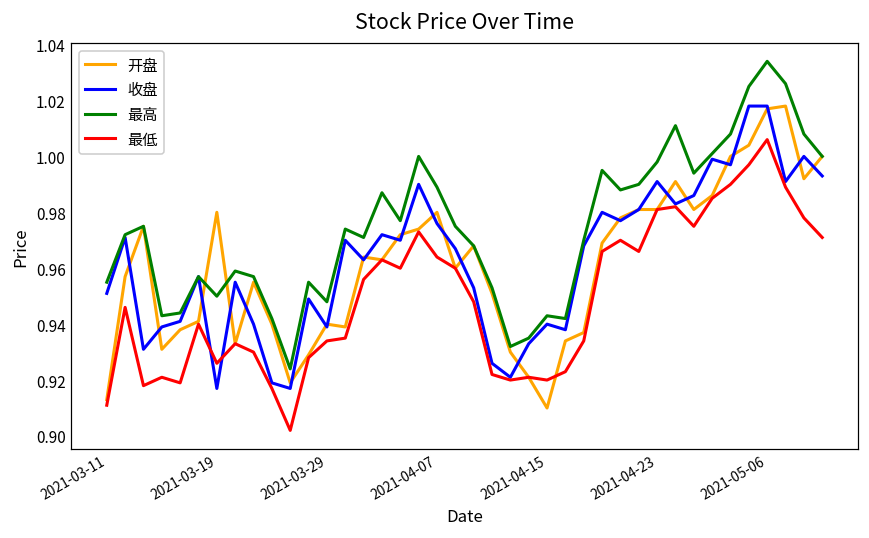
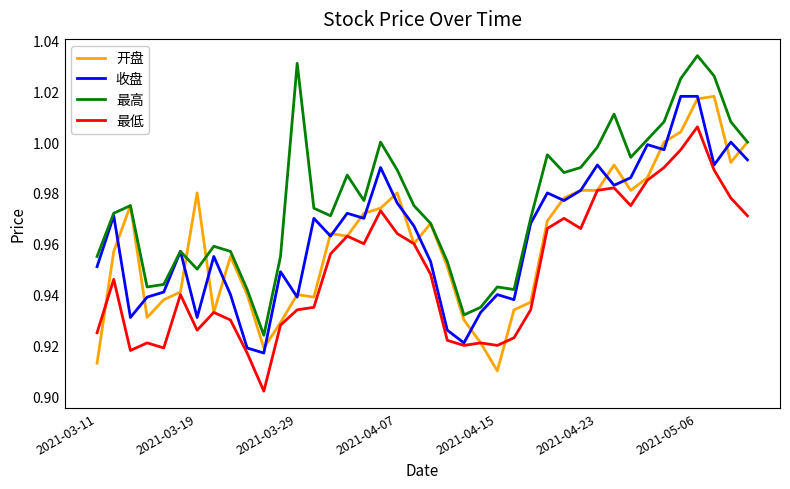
  {
    "开盘": {
      "2021-03-11": 0.913,
      "2021-03-19": 0.980,
      "2021-04-07": 0.980,
      "2021-04-15": 0.910,
      "2021-05-06": 1.017
    },
    "收盘": {
      "2021-03-11": 0.951,
-     "2021-03-19": 0.917,
+     "2021-03-19": 0.931,
      "2021-04-07": 0.976,
      "2021-04-15": 0.940,
      "2021-04-23": 0.991,
      "2021-05-06": 1.018
    },
    "最高": {
      "2021-03-11": 0.955,
      "2021-03-19": 0.950,
-     "2021-03-29": 0.948,
+     "2021-03-29": 1.031,
      "2021-04-07": 0.989,
      "2021-04-15": 0.943,
      "2021-04-23": 0.998,
      "2021-05-06": 1.034
    },
    "最低": {
-     "2021-03-11": 0.911,
+     "2021-03-11": 0.925,
      "2021-03-19": 0.926,
      "2021-03-29": 0.934,
      "2021-04-07": 0.964,
      "2021-04-15": 0.920,
      "2021-05-06": 1.006
    }
  }
